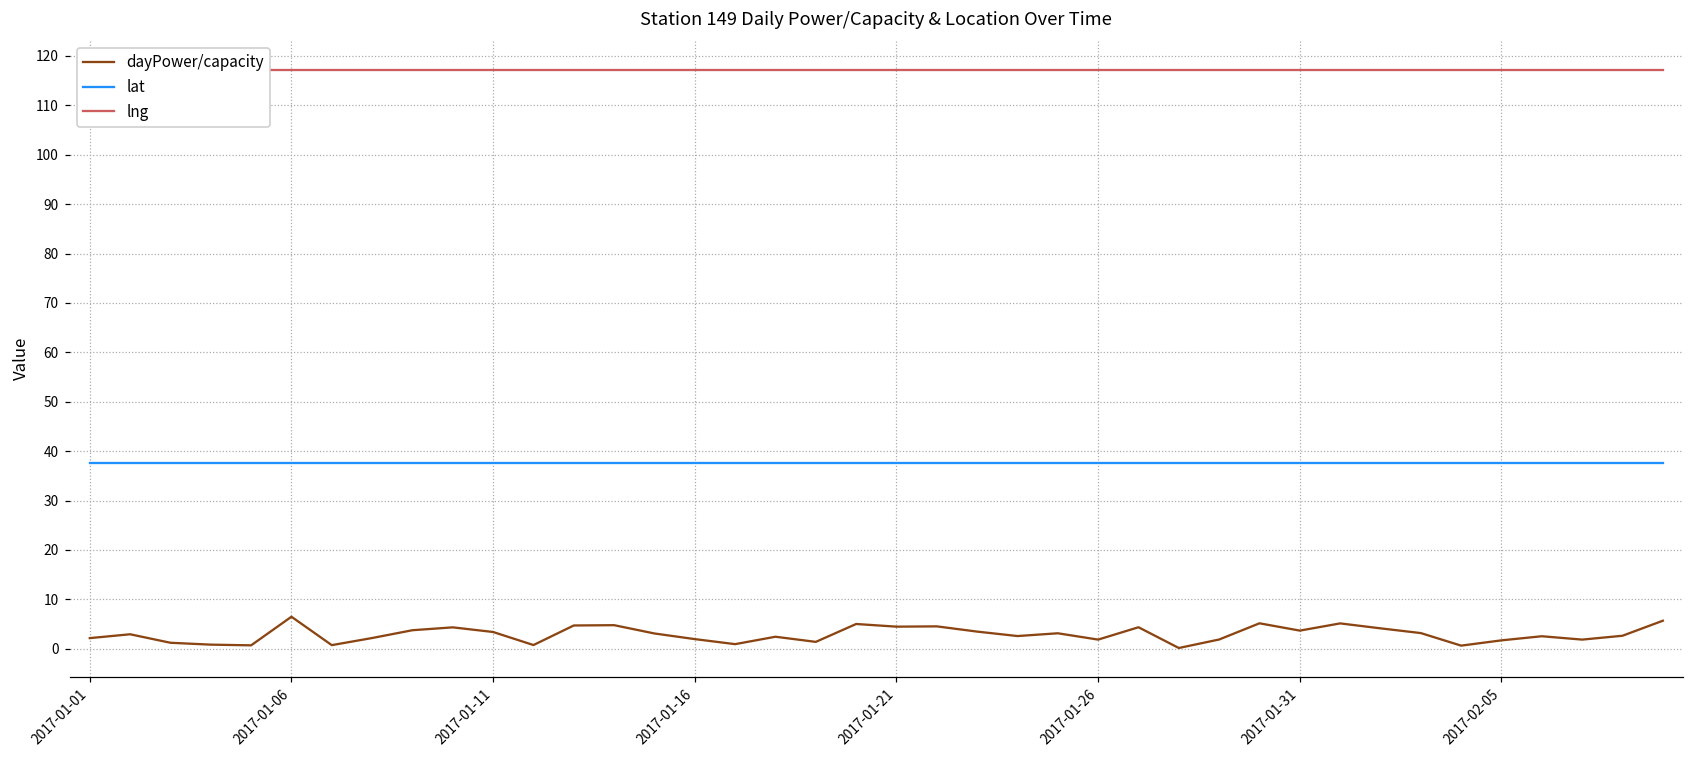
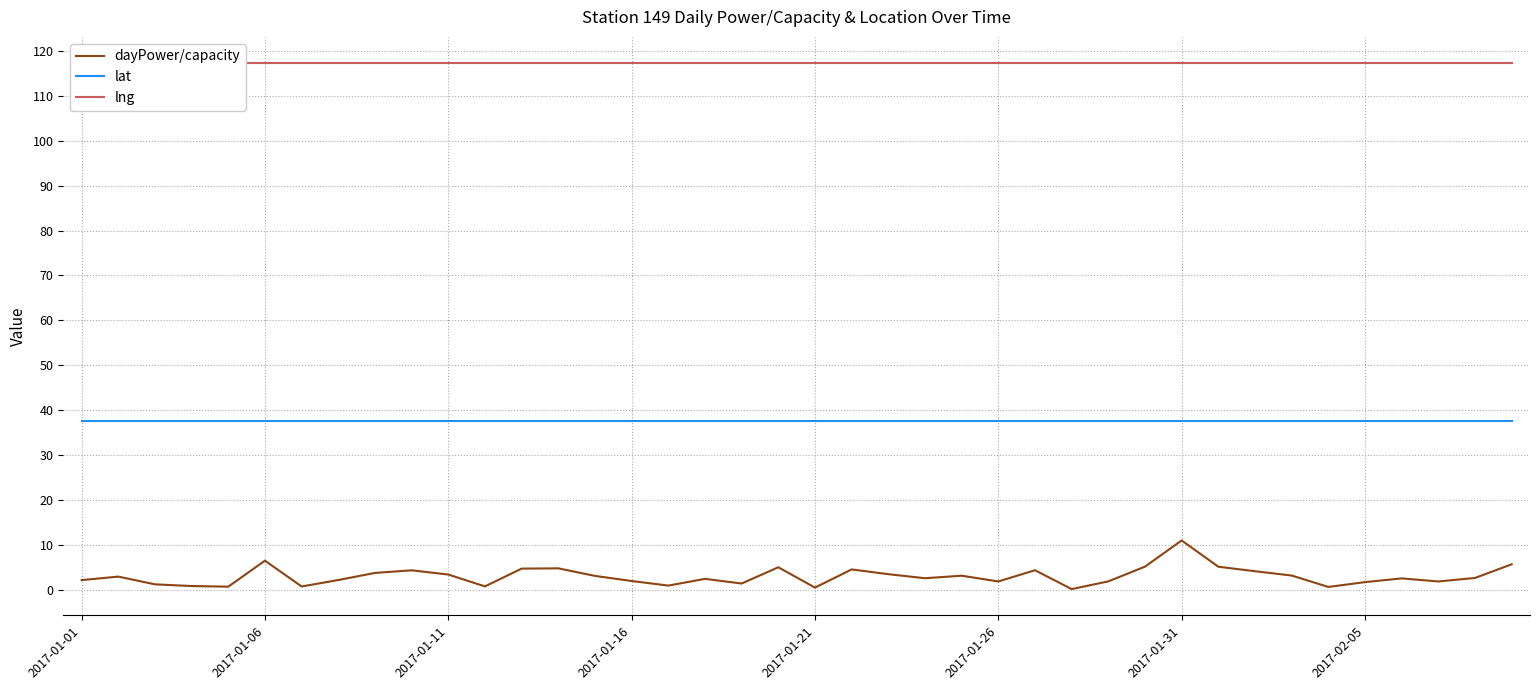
  {
    "dayPower/capacity": {
      "2017-01-01": 2,
      "2017-01-06": 6,
      "2017-01-11": 3,
      "2017-01-16": 2,
-     "2017-01-21": 4,
+     "2017-01-21": 0,
      "2017-01-26": 2,
-     "2017-01-31": 4,
+     "2017-01-31": 11,
      "2017-02-05": 2
    },
    "lat": {
      "2017-01-01": 38,
      "2017-01-06": 38,
      "2017-01-11": 38,
      "2017-01-16": 38,
      "2017-01-21": 38,
      "2017-01-26": 38,
      "2017-01-31": 38,
      "2017-02-05": 38
    },
    "lng": {
      "2017-01-06": 117,
      "2017-01-11": 117,
      "2017-01-16": 117,
      "2017-01-21": 117,
      "2017-01-26": 117,
      "2017-01-31": 117,
      "2017-02-05": 117
    }
  }
